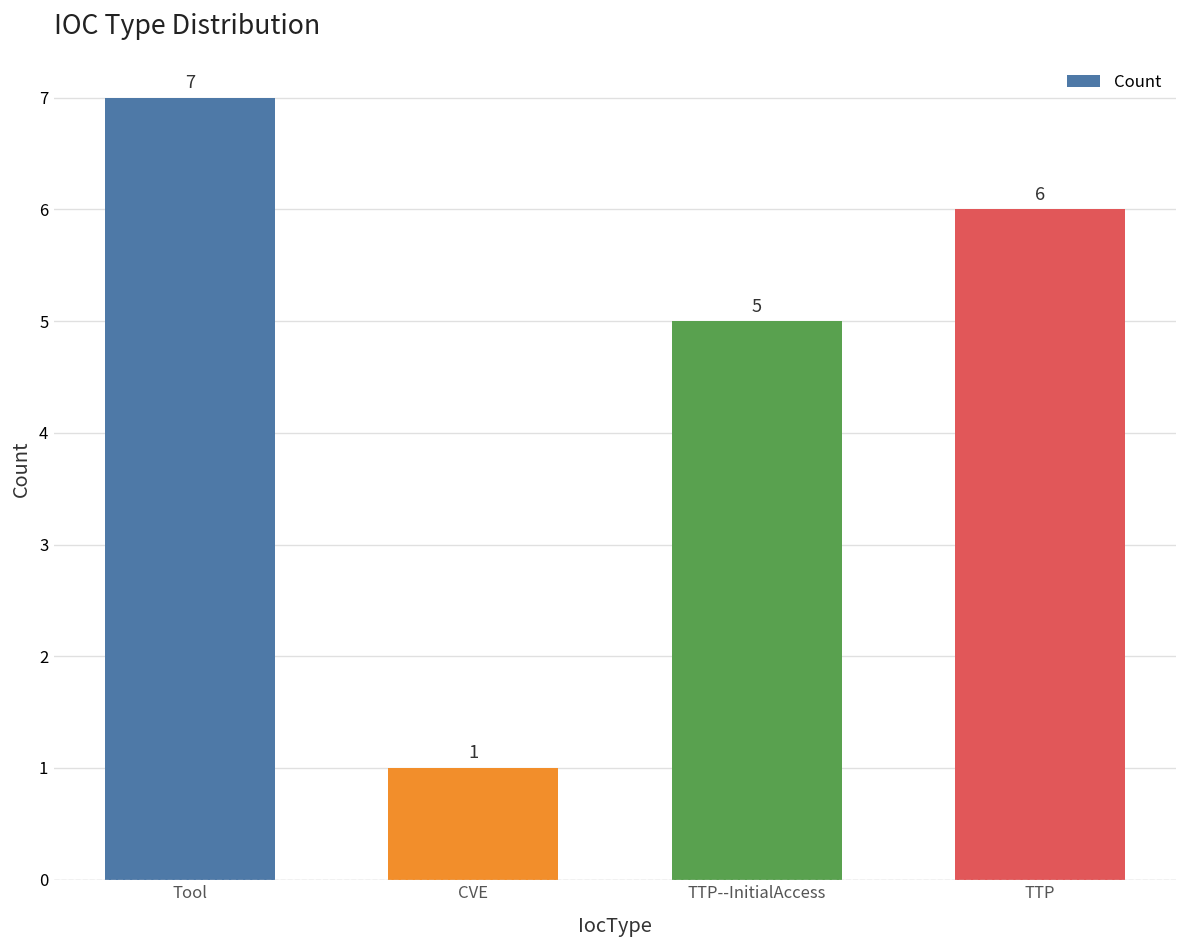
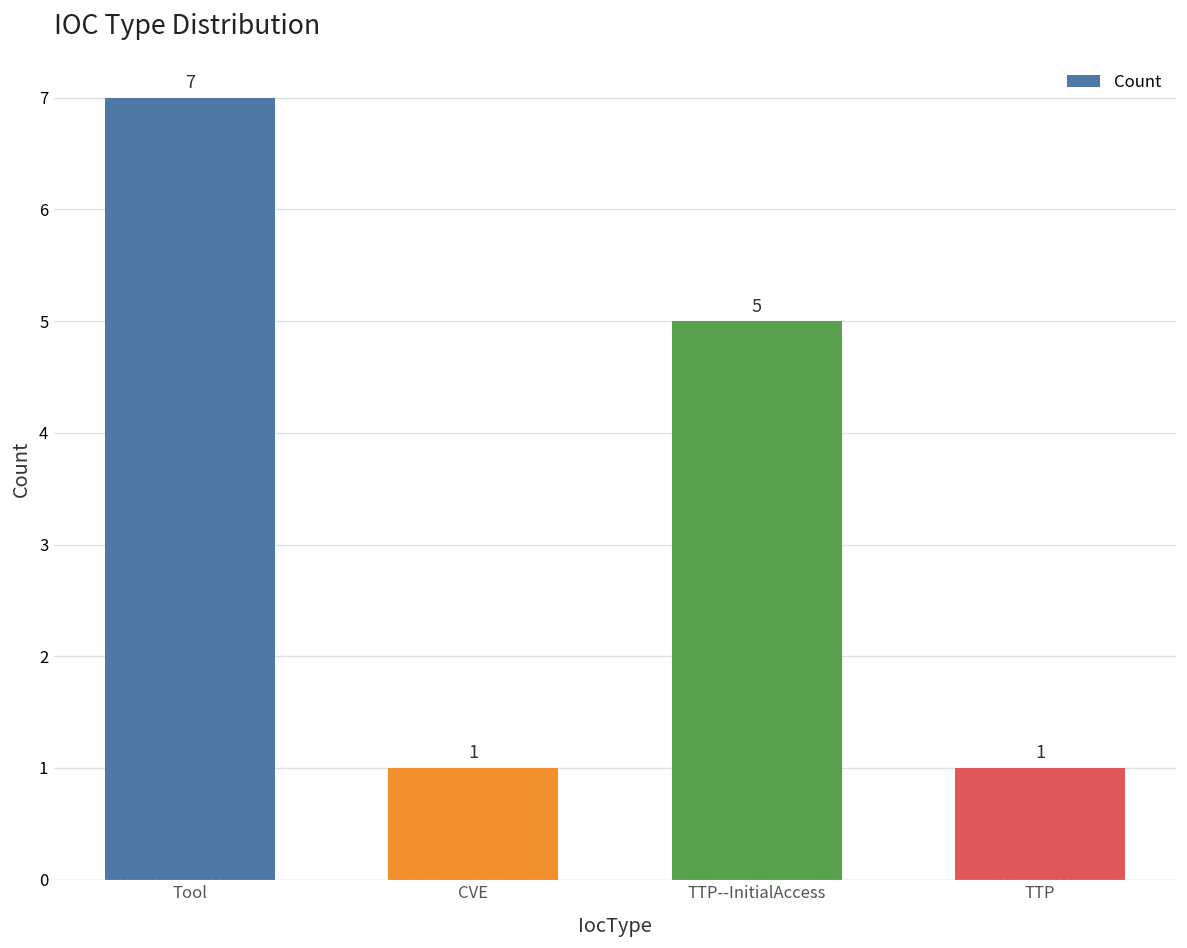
  {
    "Tool": 7,
    "CVE": 1,
    "TTP--InitialAccess": 5,
-   "TTP": 6
+   "TTP": 1
  }
